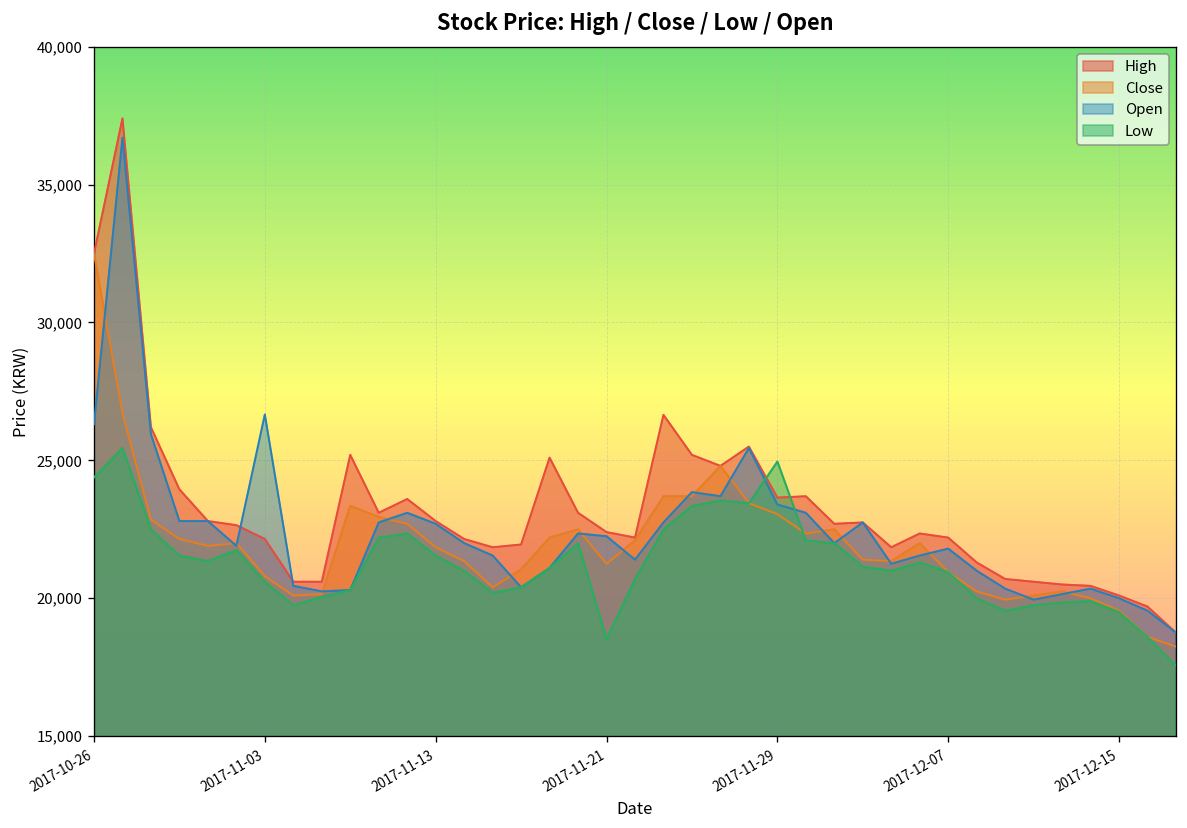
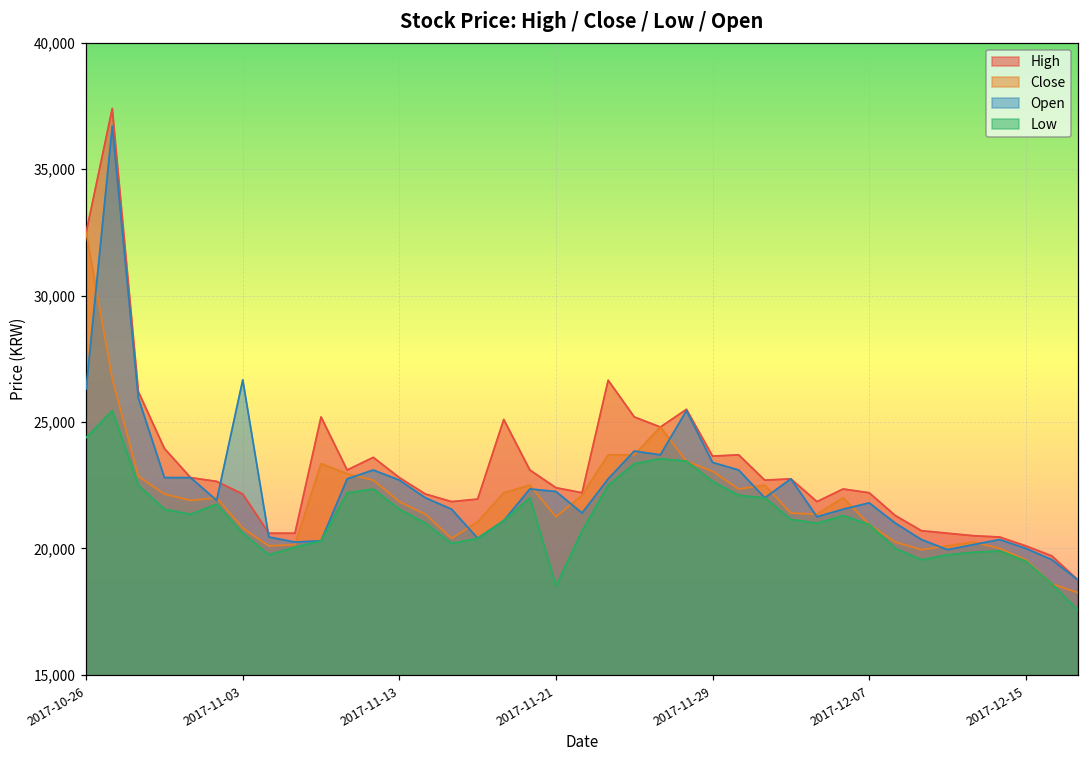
  {
    "Open": {
      "2017-10-26": "26,300",
      "2017-11-03": "26,700",
      "2017-11-21": "22,300",
      "2017-11-29": "23,400",
      "2017-12-07": "21,800"
    },
    "Low": {
      "2017-10-26": "24,400",
      "2017-11-03": "20,600",
      "2017-11-13": "21,600",
      "2017-11-21": "18,500",
-     "2017-11-29": "25,000"
+     "2017-11-29": "22,700"
    }
  }
